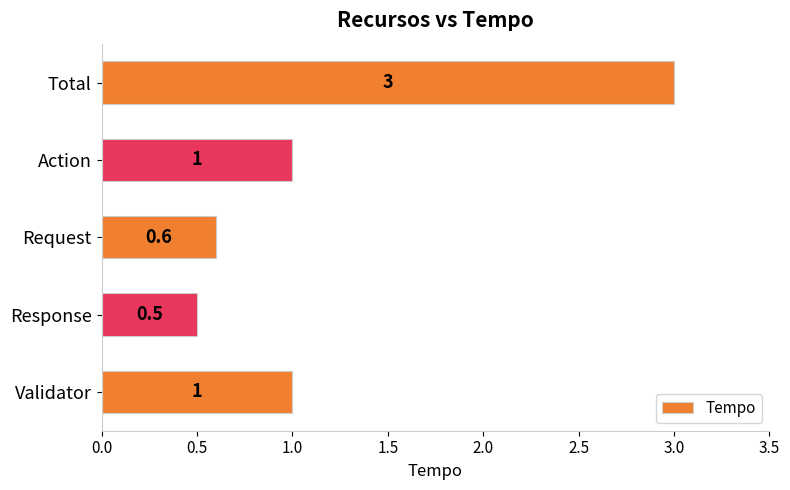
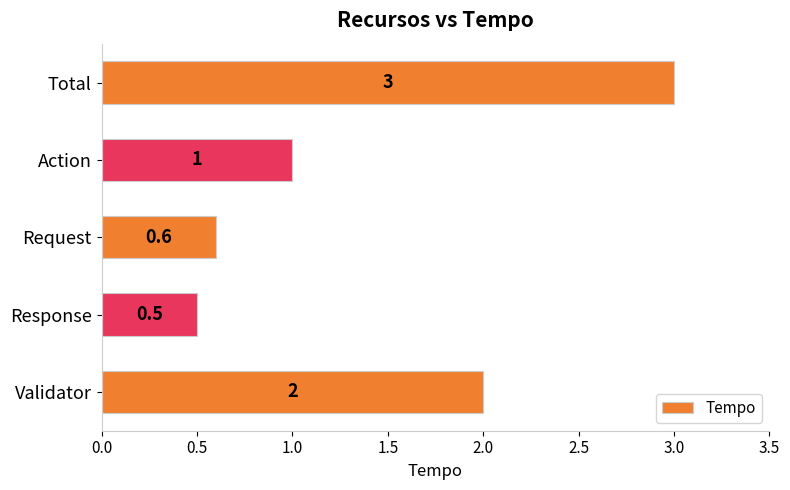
  {
    "Total": 3,
    "Action": 1,
    "Request": 0.6,
    "Response": 0.5,
-   "Validator": 1
+   "Validator": 2
  }
